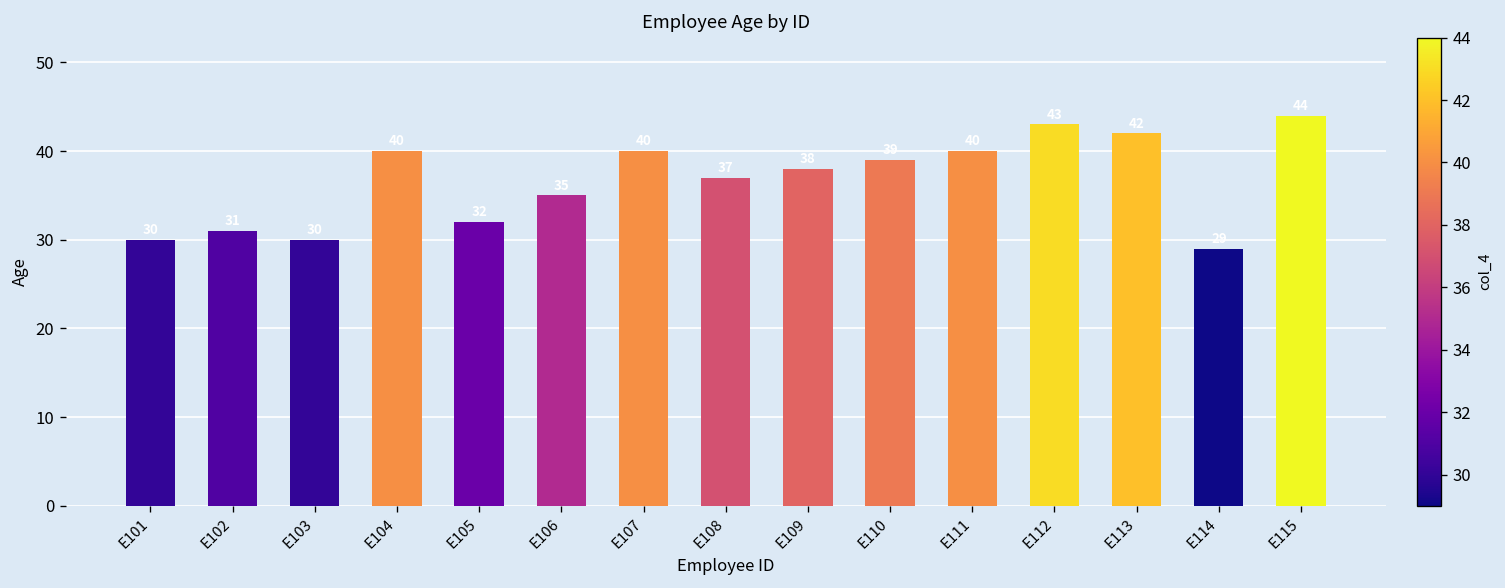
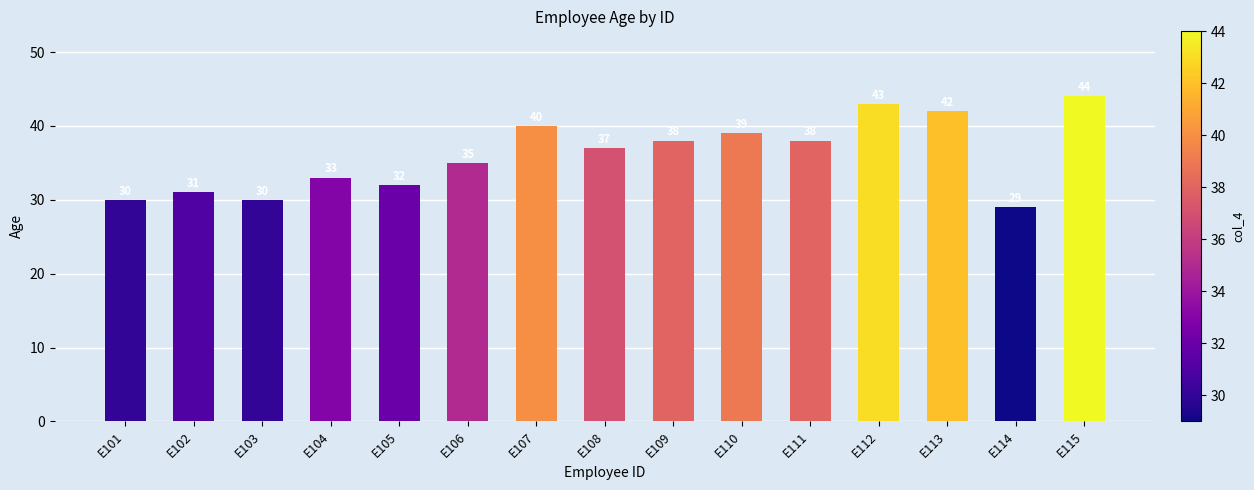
  {
    "E101": 30,
    "E102": 31,
    "E103": 30,
-   "E104": 40,
+   "E104": 33,
    "E105": 32,
    "E106": 35,
    "E107": 40,
    "E108": 37,
    "E109": 38,
    "E110": 39,
-   "E111": 40,
+   "E111": 38,
    "E112": 43,
    "E113": 42,
    "E114": 29,
    "E115": 44
  }
